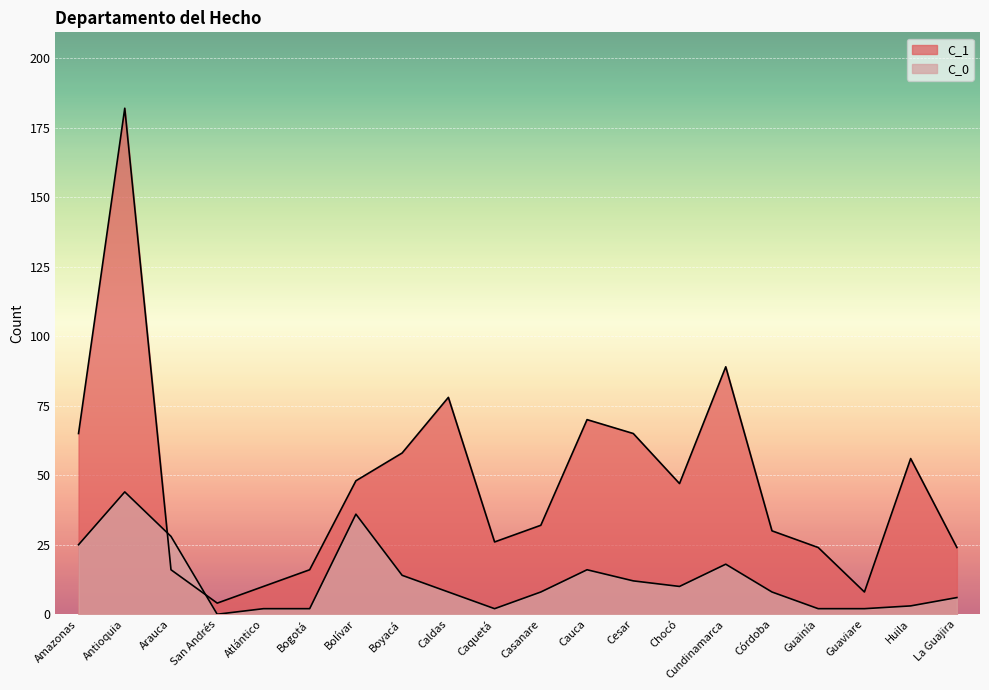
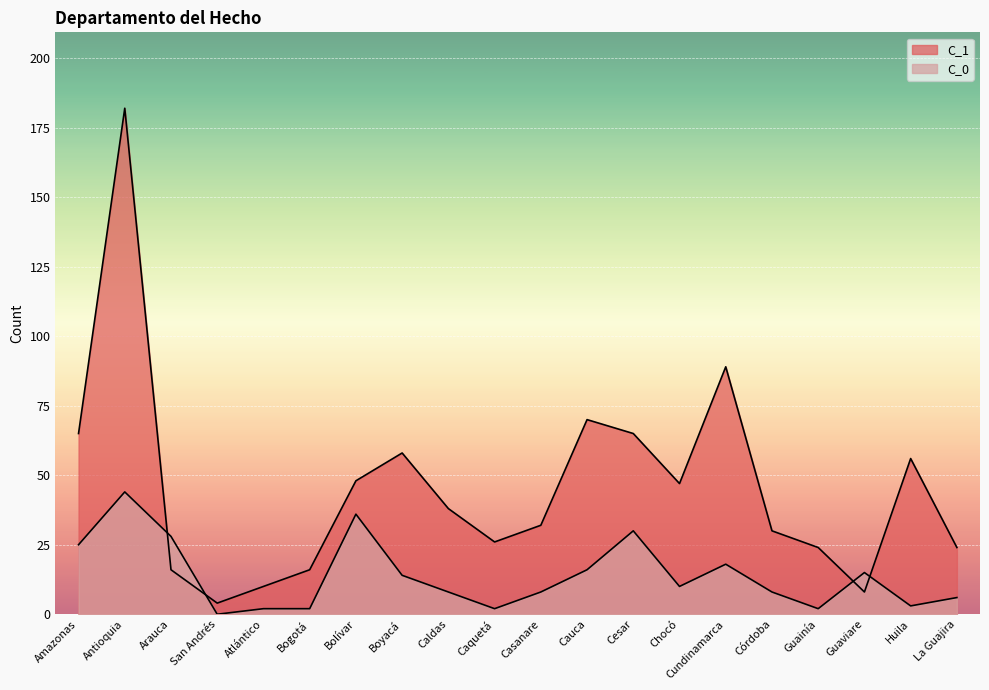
  {
    "C_1": {
      "Amazonas": 65,
      "Antioquia": 182,
      "Arauca": 16,
      "San Andrés": 4,
      "Atlántico": 10,
      "Bogotá": 16,
      "Bolívar": 48,
      "Boyacá": 58,
-     "Caldas": 78,
+     "Caldas": 38,
      "Caquetá": 26,
      "Casanare": 32,
      "Cauca": 70,
      "Cesar": 65,
      "Chocó": 47,
      "Cundinamarca": 89,
      "Córdoba": 30,
      "Guainía": 24,
      "Guaviare": 8,
      "Huila": 56,
      "La Guajira": 24
    },
    "C_0": {
      "Amazonas": 25,
      "Antioquia": 44,
      "Arauca": 28,
      "San Andrés": 0,
      "Atlántico": 2,
      "Bogotá": 2,
      "Bolívar": 36,
      "Boyacá": 14,
      "Caldas": 8,
      "Caquetá": 2,
      "Casanare": 8,
      "Cauca": 16,
-     "Cesar": 12,
+     "Cesar": 30,
      "Chocó": 10,
      "Cundinamarca": 18,
      "Córdoba": 8,
      "Guainía": 2,
-     "Guaviare": 2,
+     "Guaviare": 15,
      "Huila": 3,
      "La Guajira": 6
    }
  }
